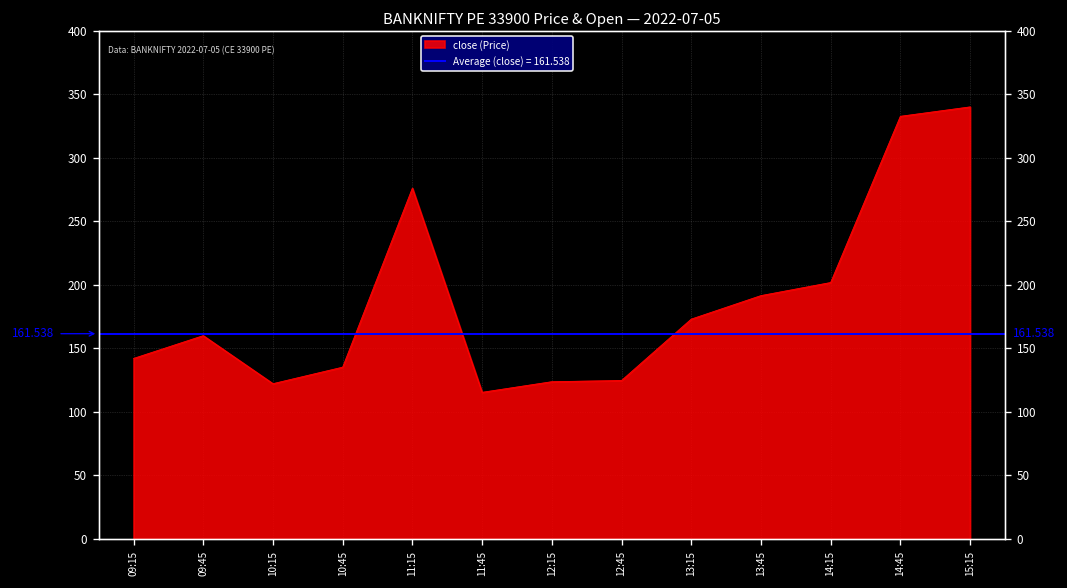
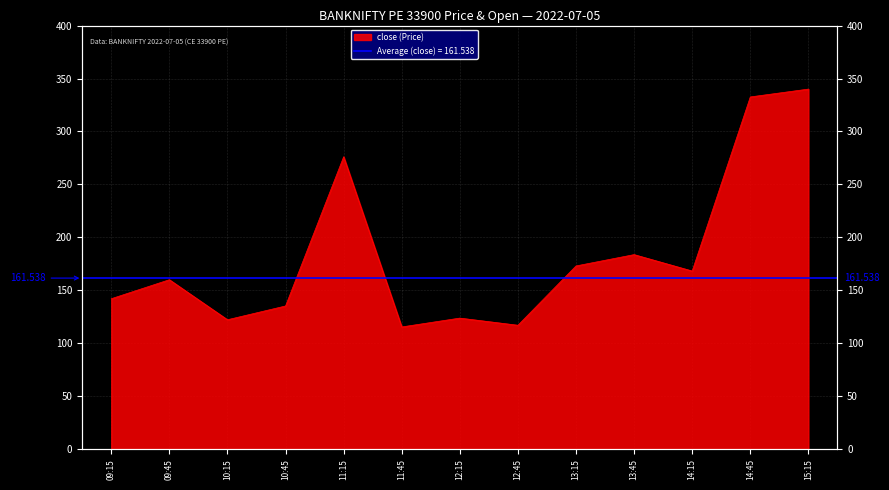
  {
    "09:15": 142,
    "09:45": 160,
    "10:15": 122,
    "10:45": 135,
    "11:15": 276,
    "11:45": 115,
    "12:15": 124,
-   "12:45": 125,
+   "12:45": 117,
    "13:15": 173,
-   "13:45": 192,
-   "14:15": 202,
+   "13:45": 184,
+   "14:15": 168,
    "14:45": 333,
    "15:15": 340
  }
